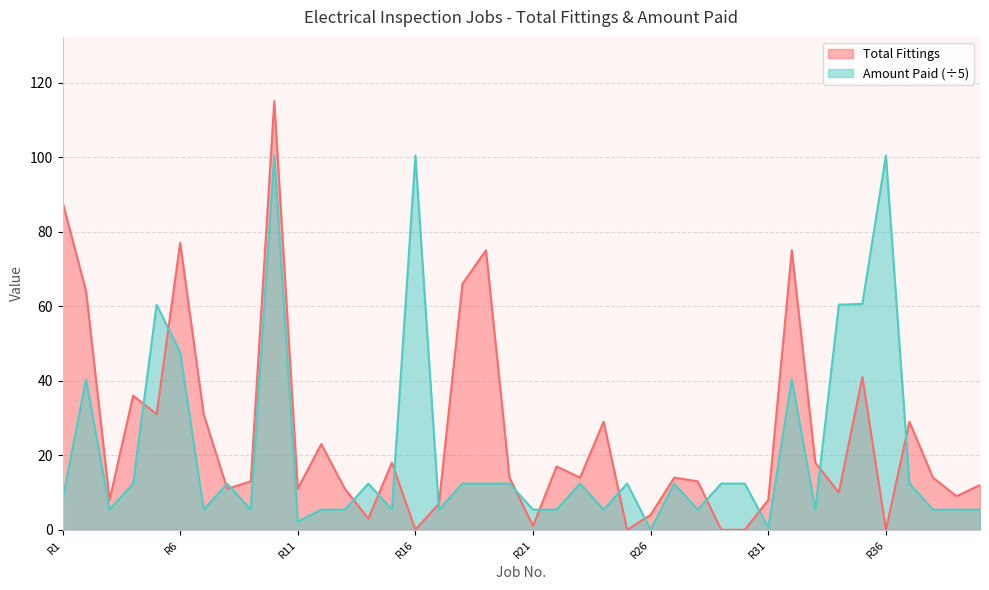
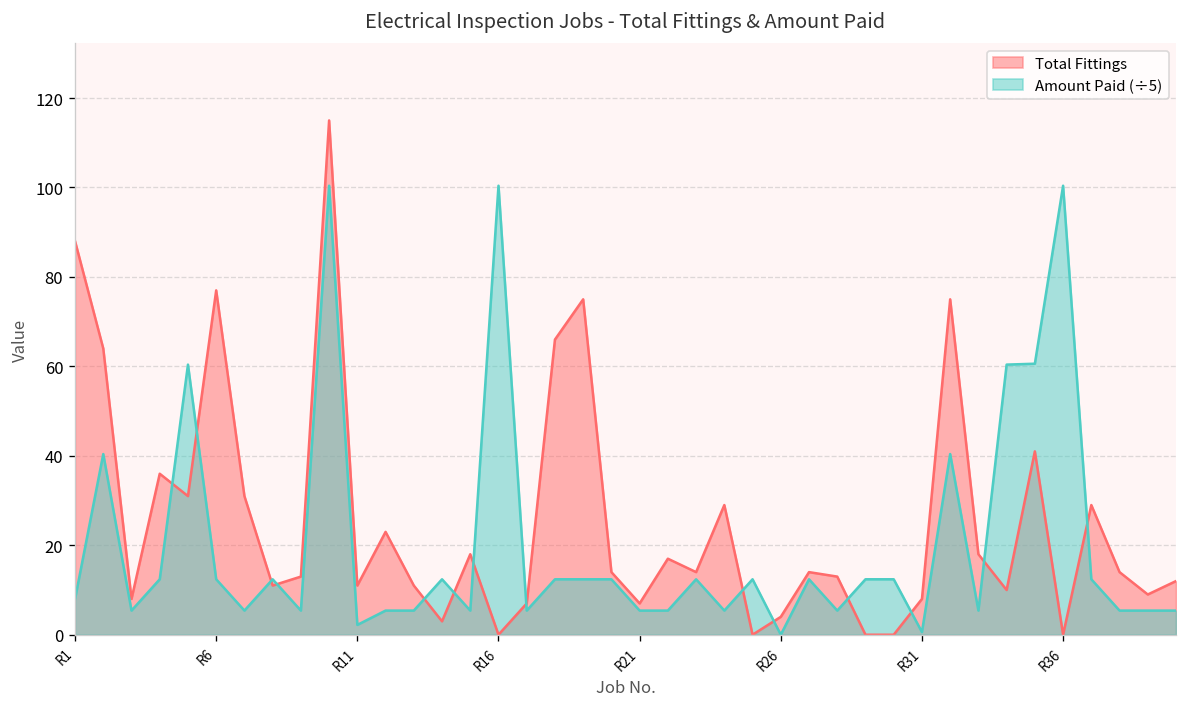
  {
    "Total Fittings": {
      "R1": 88,
      "R6": 77,
      "R11": 11,
      "R16": 0,
-     "R21": 1,
+     "R21": 7,
      "R26": 4,
      "R31": 8,
      "R36": 0
    },
    "Amount Paid (÷5)": {
      "R1": 8,
-     "R6": 48,
+     "R6": 12,
      "R11": 2,
      "R16": 100,
      "R21": 5,
      "R26": 0,
      "R31": 1,
      "R36": 100
    }
  }
